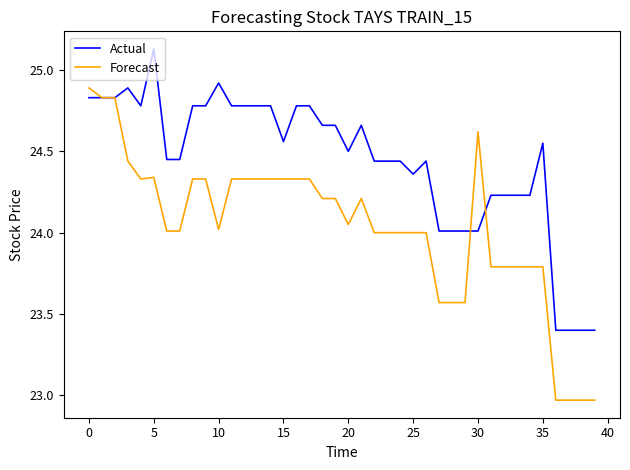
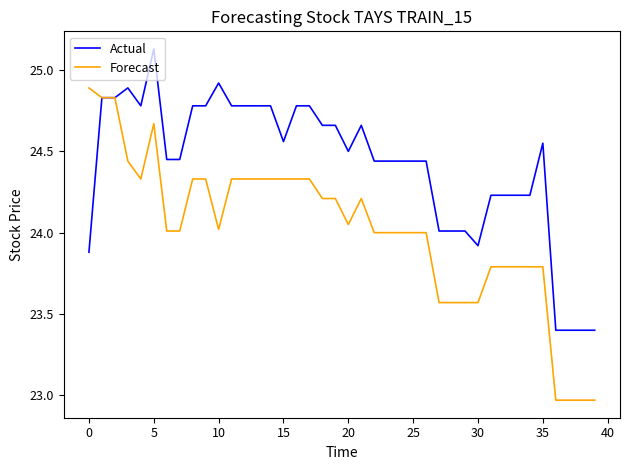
  {
    "Actual": {
-     "0": 24.83,
+     "0": 23.88,
      "10": 24.92,
      "15": 24.56,
      "20": 24.50,
-     "25": 24.36,
-     "30": 24.01,
+     "25": 24.44,
+     "30": 23.92,
      "35": 24.55
    },
    "Forecast": {
      "0": 24.89,
-     "5": 24.34,
+     "5": 24.67,
      "10": 24.02,
      "15": 24.33,
      "20": 24.05,
      "25": 24.00,
-     "30": 24.62,
+     "30": 23.57,
      "35": 23.79
    }
  }
